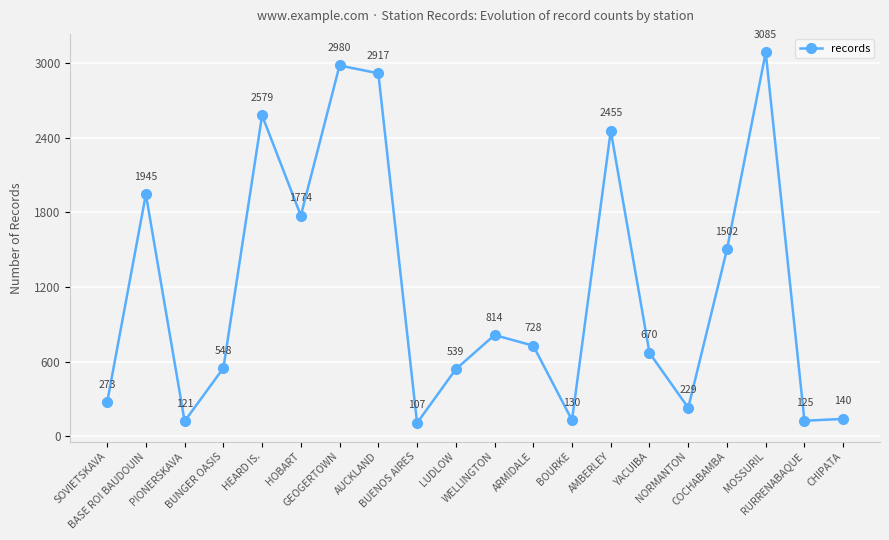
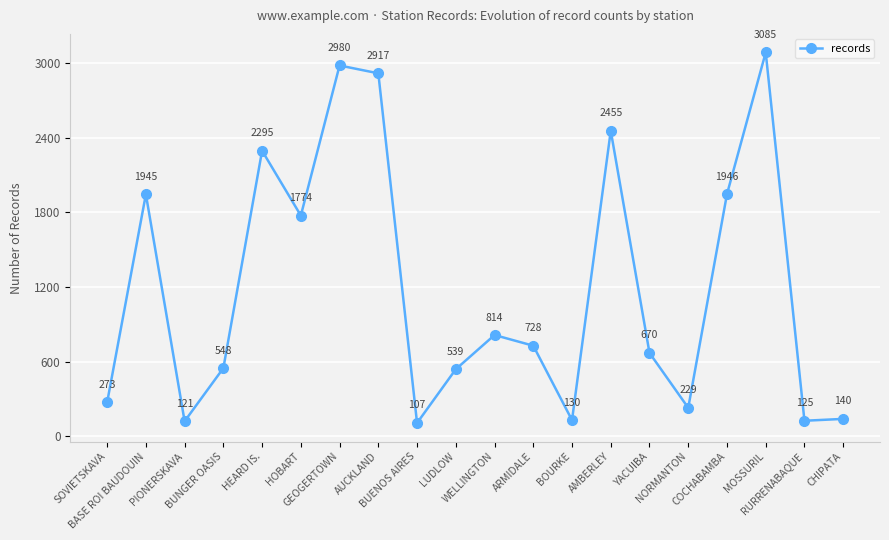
  {
    "SOVIETSKAVA": 273,
    "BASE ROI BAUDOUIN": 1945,
    "PIONERSKAVA": 121,
    "BUNGER OASIS": 548,
-   "HEARD IS.": 2579,
+   "HEARD IS.": 2295,
    "HOBART": 1774,
    "GEOGERTOWN": 2980,
    "AUCKLAND": 2917,
    "BUENOS AIRES": 107,
    "LUDLOW": 539,
    "WELLINGTON": 814,
    "ARMIDALE": 728,
    "BOURKE": 130,
    "AMBERLEY": 2455,
    "YACUIBA": 670,
    "NORMANTON": 229,
-   "COCHABAMBA": 1502,
+   "COCHABAMBA": 1946,
    "MOSSURIL": 3085,
    "RURRENABAQUE": 125,
    "CHIPATA": 140
  }
